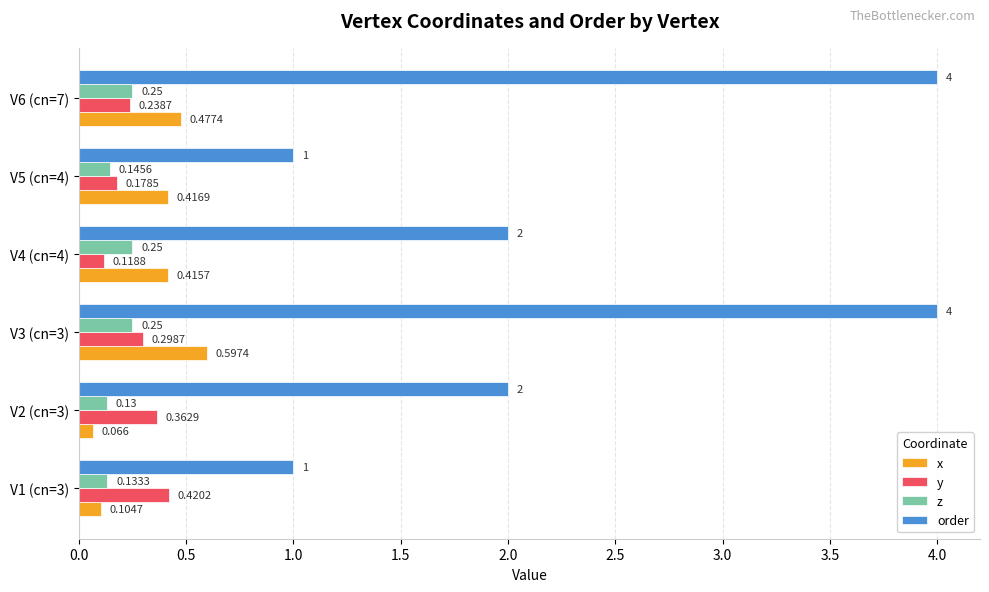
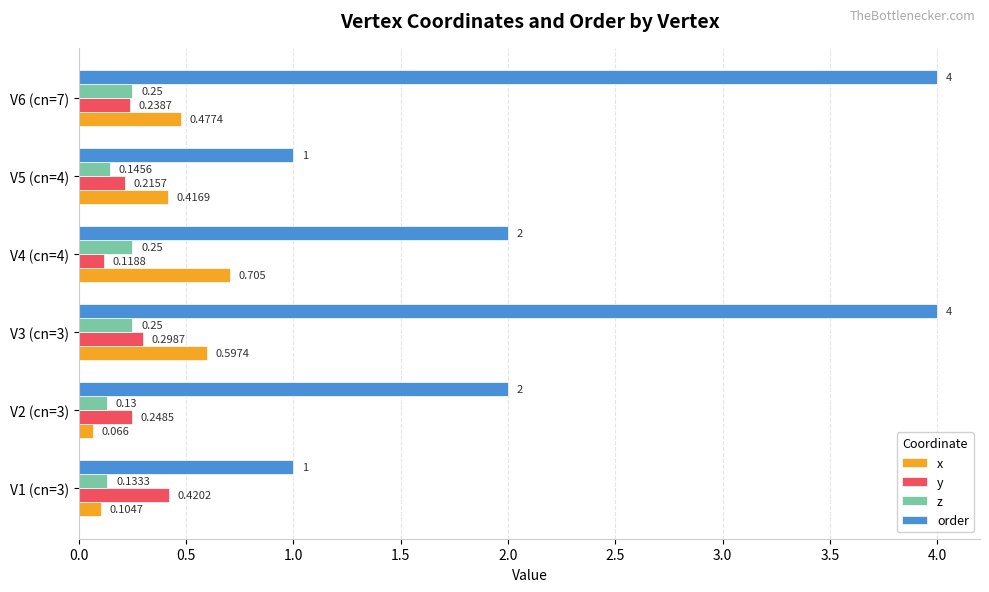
  {
    "x": {
      "V6 (cn=7)": 0.4774,
      "V5 (cn=4)": 0.4169,
-     "V4 (cn=4)": 0.4157,
+     "V4 (cn=4)": 0.705,
      "V3 (cn=3)": 0.5974,
      "V2 (cn=3)": 0.066,
      "V1 (cn=3)": 0.1047
    },
    "y": {
      "V6 (cn=7)": 0.2387,
-     "V5 (cn=4)": 0.1785,
+     "V5 (cn=4)": 0.2157,
      "V4 (cn=4)": 0.1188,
      "V3 (cn=3)": 0.2987,
-     "V2 (cn=3)": 0.3629,
+     "V2 (cn=3)": 0.2485,
      "V1 (cn=3)": 0.4202
    },
    "z": {
      "V6 (cn=7)": 0.25,
      "V5 (cn=4)": 0.1456,
      "V4 (cn=4)": 0.25,
      "V3 (cn=3)": 0.25,
      "V2 (cn=3)": 0.13,
      "V1 (cn=3)": 0.1333
    },
    "order": {
      "V6 (cn=7)": 4,
      "V5 (cn=4)": 1,
      "V4 (cn=4)": 2,
      "V3 (cn=3)": 4,
      "V2 (cn=3)": 2,
      "V1 (cn=3)": 1
    }
  }
